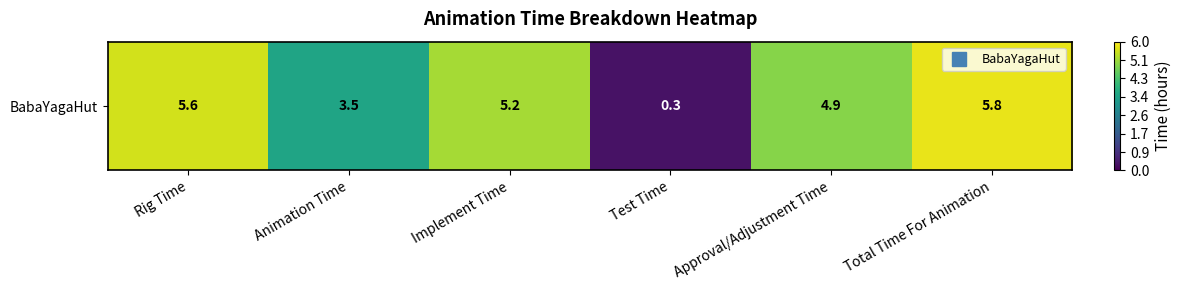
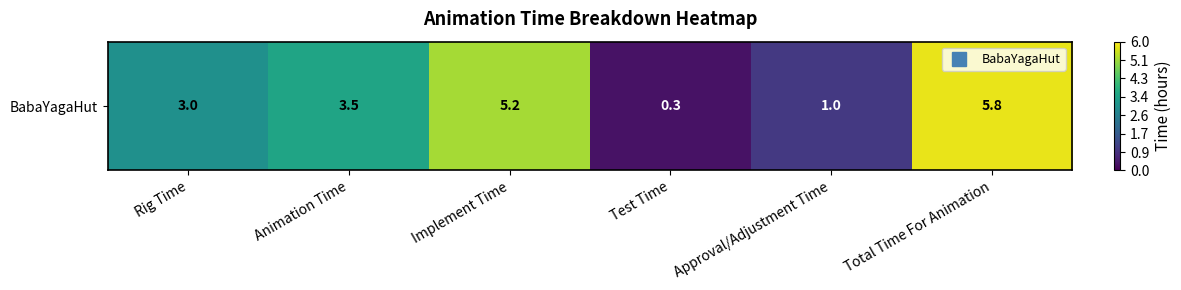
  {
    "BabaYagaHut": {
-     "Rig Time": 5.6,
+     "Rig Time": 3.0,
      "Animation Time": 3.5,
      "Implement Time": 5.2,
      "Test Time": 0.3,
-     "Approval/Adjustment Time": 4.9,
+     "Approval/Adjustment Time": 1.0,
      "Total Time For Animation": 5.8
    }
  }
